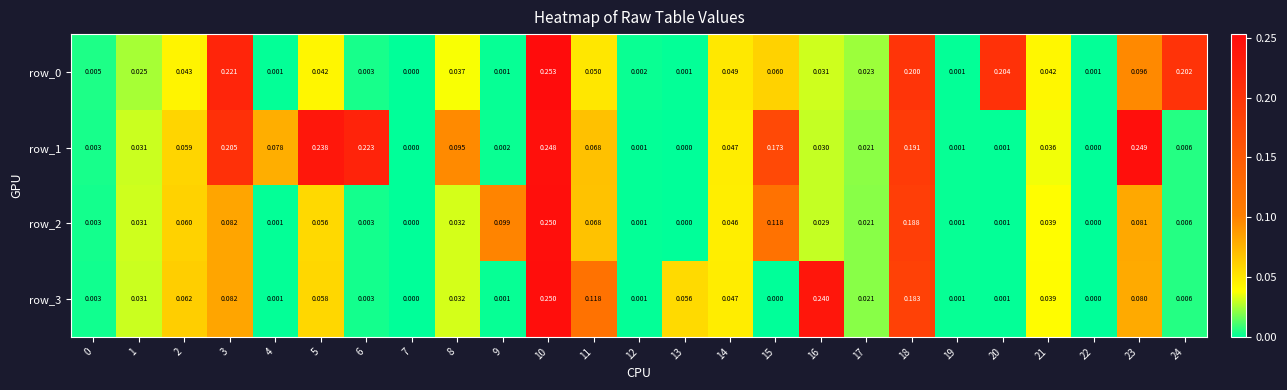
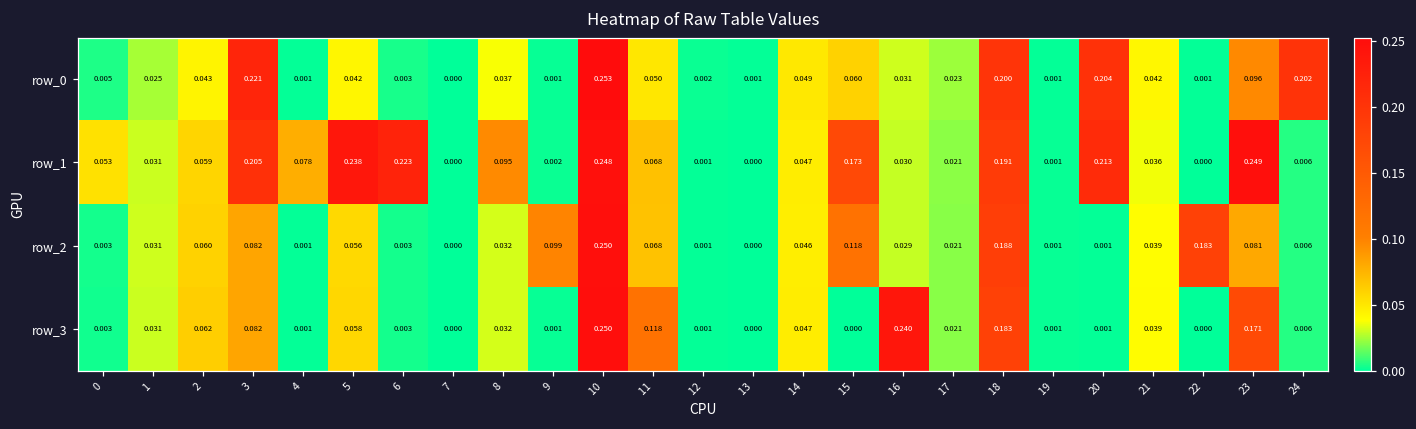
  {
    "row_0": {
      "0": 0.005,
      "1": 0.025,
      "2": 0.043,
      "3": 0.221,
      "4": 0.001,
      "5": 0.042,
      "6": 0.003,
      "7": 0.000,
      "8": 0.037,
      "9": 0.001,
      "10": 0.253,
      "11": 0.050,
      "12": 0.002,
      "13": 0.001,
      "14": 0.049,
      "15": 0.060,
      "16": 0.031,
      "17": 0.023,
      "18": 0.200,
      "19": 0.001,
      "20": 0.204,
      "21": 0.042,
      "22": 0.001,
      "23": 0.096,
      "24": 0.202
    },
    "row_1": {
-     "0": 0.003,
+     "0": 0.053,
      "1": 0.031,
      "2": 0.059,
      "3": 0.205,
      "4": 0.078,
      "5": 0.238,
      "6": 0.223,
      "7": 0.000,
      "8": 0.095,
      "9": 0.002,
      "10": 0.248,
      "11": 0.068,
      "12": 0.001,
      "13": 0.000,
      "14": 0.047,
      "15": 0.173,
      "16": 0.030,
      "17": 0.021,
      "18": 0.191,
      "19": 0.001,
-     "20": 0.001,
+     "20": 0.213,
      "21": 0.036,
      "22": 0.000,
      "23": 0.249,
      "24": 0.006
    },
    "row_2": {
      "0": 0.003,
      "1": 0.031,
      "2": 0.060,
      "3": 0.082,
      "4": 0.001,
      "5": 0.056,
      "6": 0.003,
      "7": 0.000,
      "8": 0.032,
      "9": 0.099,
      "10": 0.250,
      "11": 0.068,
      "12": 0.001,
      "13": 0.000,
      "14": 0.046,
      "15": 0.118,
      "16": 0.029,
      "17": 0.021,
      "18": 0.188,
      "19": 0.001,
      "20": 0.001,
      "21": 0.039,
-     "22": 0.000,
+     "22": 0.183,
      "23": 0.081,
      "24": 0.006
    },
    "row_3": {
      "0": 0.003,
      "1": 0.031,
      "2": 0.062,
      "3": 0.082,
      "4": 0.001,
      "5": 0.058,
      "6": 0.003,
      "7": 0.000,
      "8": 0.032,
      "9": 0.001,
      "10": 0.250,
      "11": 0.118,
      "12": 0.001,
-     "13": 0.056,
+     "13": 0.000,
      "14": 0.047,
      "15": 0.000,
      "16": 0.240,
      "17": 0.021,
      "18": 0.183,
      "19": 0.001,
      "20": 0.001,
      "21": 0.039,
      "22": 0.000,
-     "23": 0.080,
+     "23": 0.171,
      "24": 0.006
    }
  }
